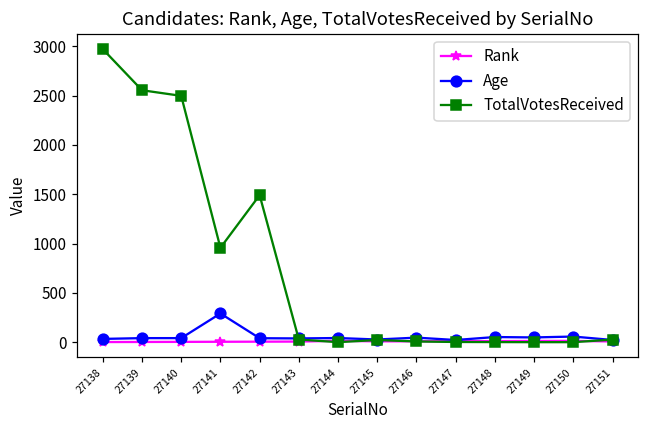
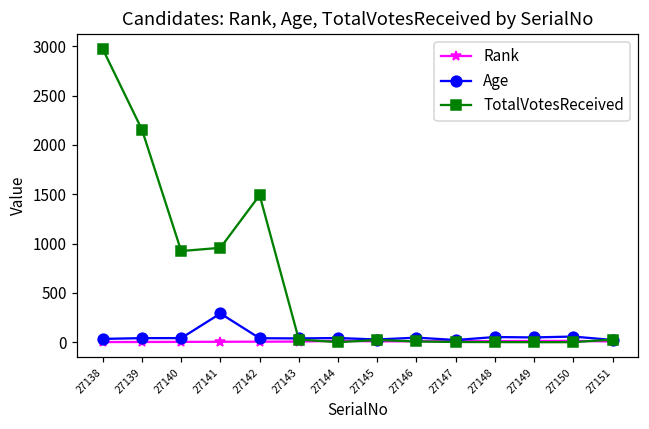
  {
    "Rank": {
      "27138": 0,
      "27139": 0,
      "27140": 0,
      "27141": 0,
      "27142": 0
    },
    "Age": {
      "27138": 0,
      "27139": 0,
      "27140": 0,
      "27141": 300,
      "27142": 0,
      "27146": 0,
      "27148": 100,
      "27149": 0,
      "27150": 100
    },
    "TotalVotesReceived": {
      "27138": 3000,
-     "27139": 2600,
-     "27140": 2500,
+     "27139": 2200,
+     "27140": 900,
      "27141": 1000,
      "27142": 1500
    }
  }
